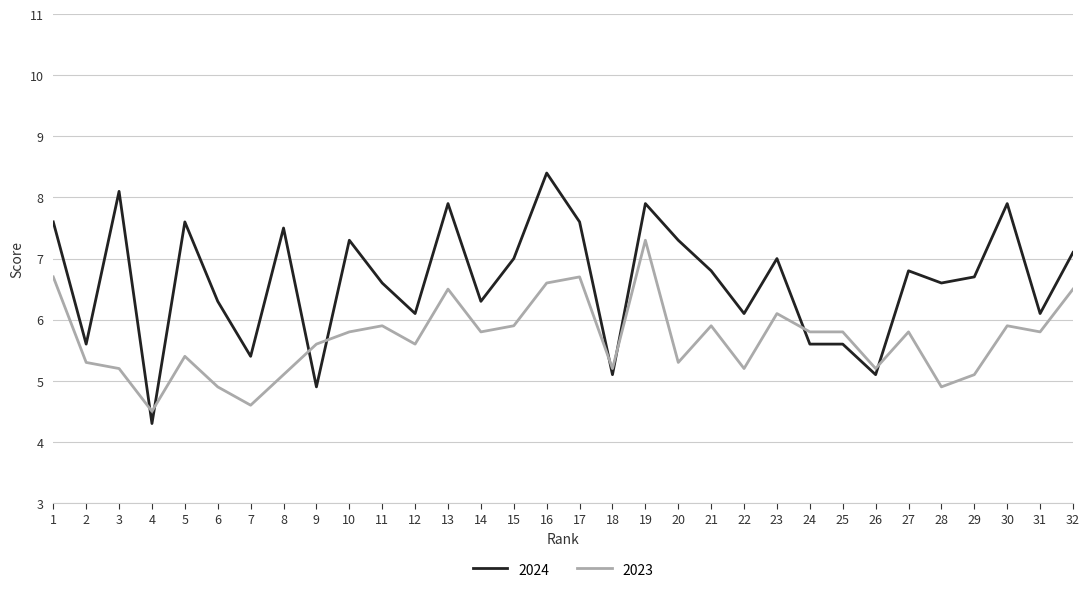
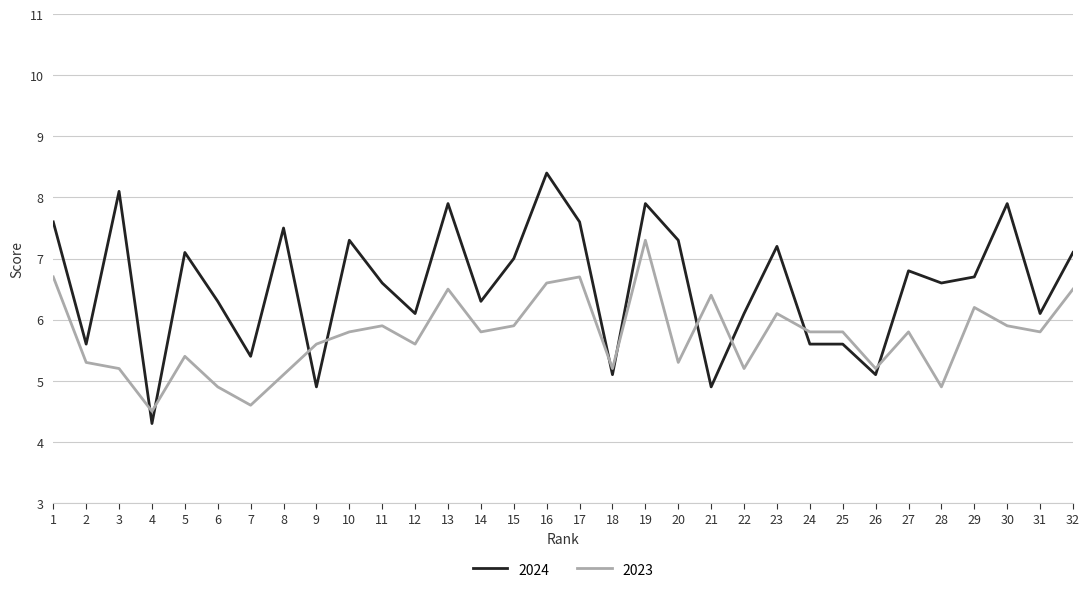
  {
    "2024": {
      "1": 7.6,
      "2": 5.6,
      "3": 8.1,
      "4": 4.3,
-     "5": 7.6,
+     "5": 7.1,
      "6": 6.3,
      "7": 5.4,
      "8": 7.5,
      "9": 4.9,
      "10": 7.3,
      "11": 6.6,
      "12": 6.1,
      "13": 7.9,
      "14": 6.3,
      "15": 7.0,
      "16": 8.4,
      "17": 7.6,
      "18": 5.1,
      "19": 7.9,
      "20": 7.3,
-     "21": 6.8,
+     "21": 4.9,
      "22": 6.1,
-     "23": 7.0,
+     "23": 7.2,
      "24": 5.6,
      "25": 5.6,
      "26": 5.1,
      "27": 6.8,
      "28": 6.6,
      "29": 6.7,
      "30": 7.9,
      "31": 6.1,
      "32": 7.1
    },
    "2023": {
      "1": 6.7,
      "2": 5.3,
      "3": 5.2,
      "4": 4.5,
      "5": 5.4,
      "6": 4.9,
      "7": 4.6,
      "8": 5.1,
      "9": 5.6,
      "10": 5.8,
      "11": 5.9,
      "12": 5.6,
      "13": 6.5,
      "14": 5.8,
      "15": 5.9,
      "16": 6.6,
      "17": 6.7,
      "18": 5.2,
      "19": 7.3,
      "20": 5.3,
-     "21": 5.9,
+     "21": 6.4,
      "22": 5.2,
      "23": 6.1,
      "24": 5.8,
      "25": 5.8,
      "26": 5.2,
      "27": 5.8,
      "28": 4.9,
-     "29": 5.1,
+     "29": 6.2,
      "30": 5.9,
      "31": 5.8,
      "32": 6.5
    }
  }
